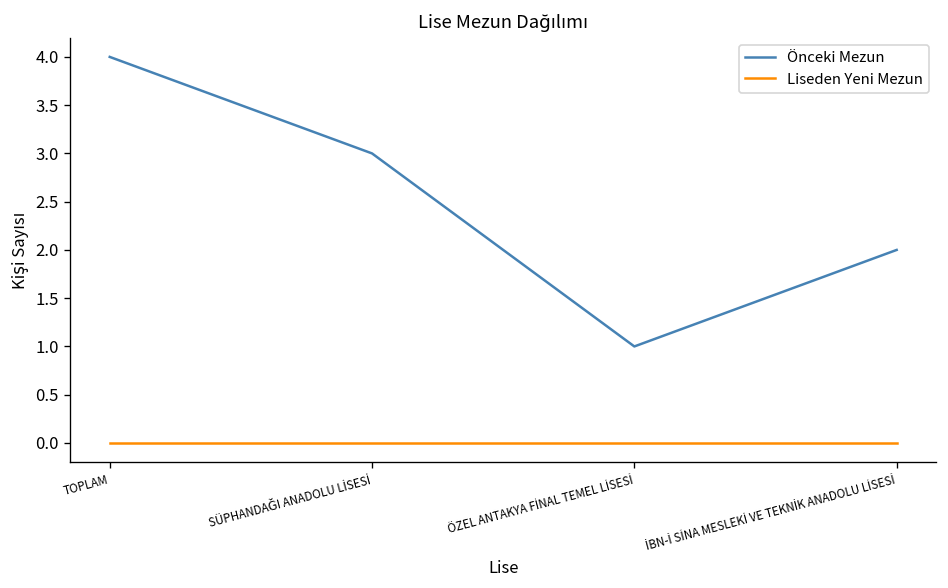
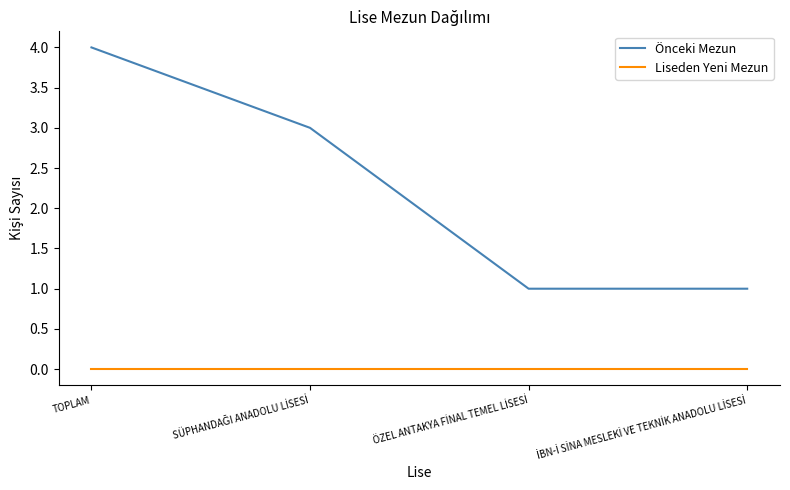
  {
    "Önceki Mezun": {
      "TOPLAM": 4,
      "SÜPHANDAĞI ANADOLU LİSESİ": 3,
      "ÖZEL ANTAKYA FİNAL TEMEL LİSESİ": 1,
-     "İBN-İ SİNA MESLEKİ VE TEKNİK ANADOLU LİSESİ": 2
+     "İBN-İ SİNA MESLEKİ VE TEKNİK ANADOLU LİSESİ": 1
    },
    "Liseden Yeni Mezun": {
      "TOPLAM": 0,
      "SÜPHANDAĞI ANADOLU LİSESİ": 0,
      "ÖZEL ANTAKYA FİNAL TEMEL LİSESİ": 0,
      "İBN-İ SİNA MESLEKİ VE TEKNİK ANADOLU LİSESİ": 0
    }
  }
